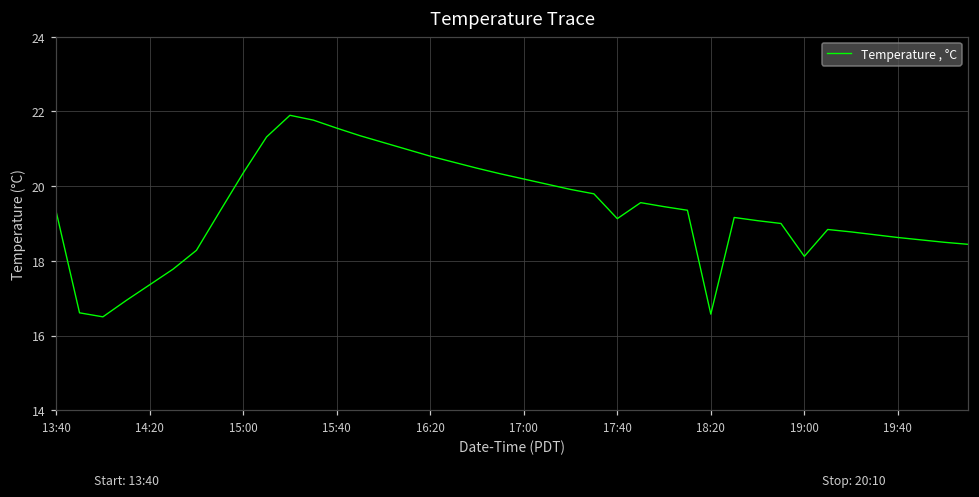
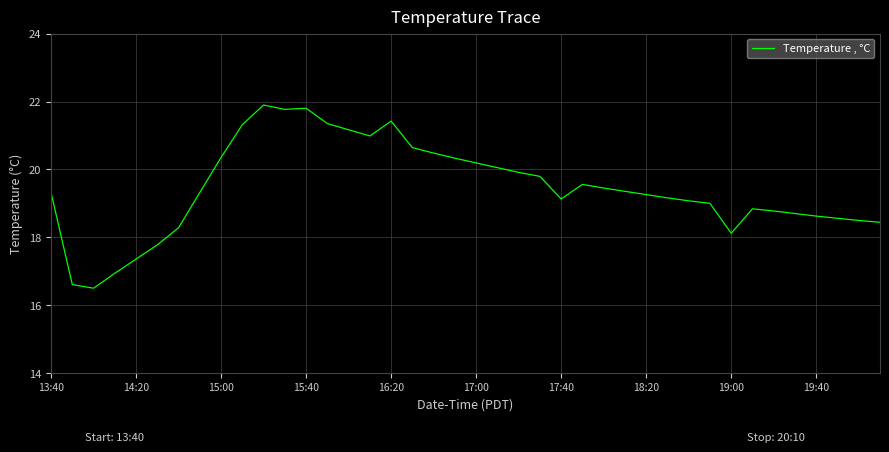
  {
    "13:40": 19.3,
    "14:20": 17.4,
    "15:00": 20.4,
-   "15:40": 21.6,
-   "16:20": 20.8,
+   "15:40": 21.8,
+   "16:20": 21.4,
    "17:00": 20.2,
    "17:40": 19.1,
-   "18:20": 16.6,
+   "18:20": 19.3,
    "19:00": 18.1,
    "19:40": 18.6
  }
